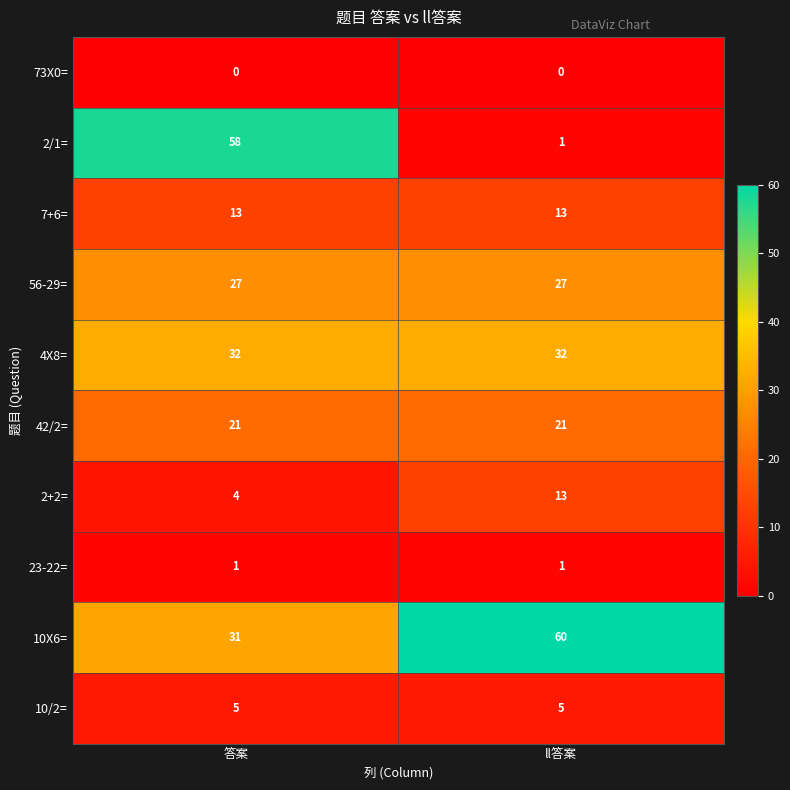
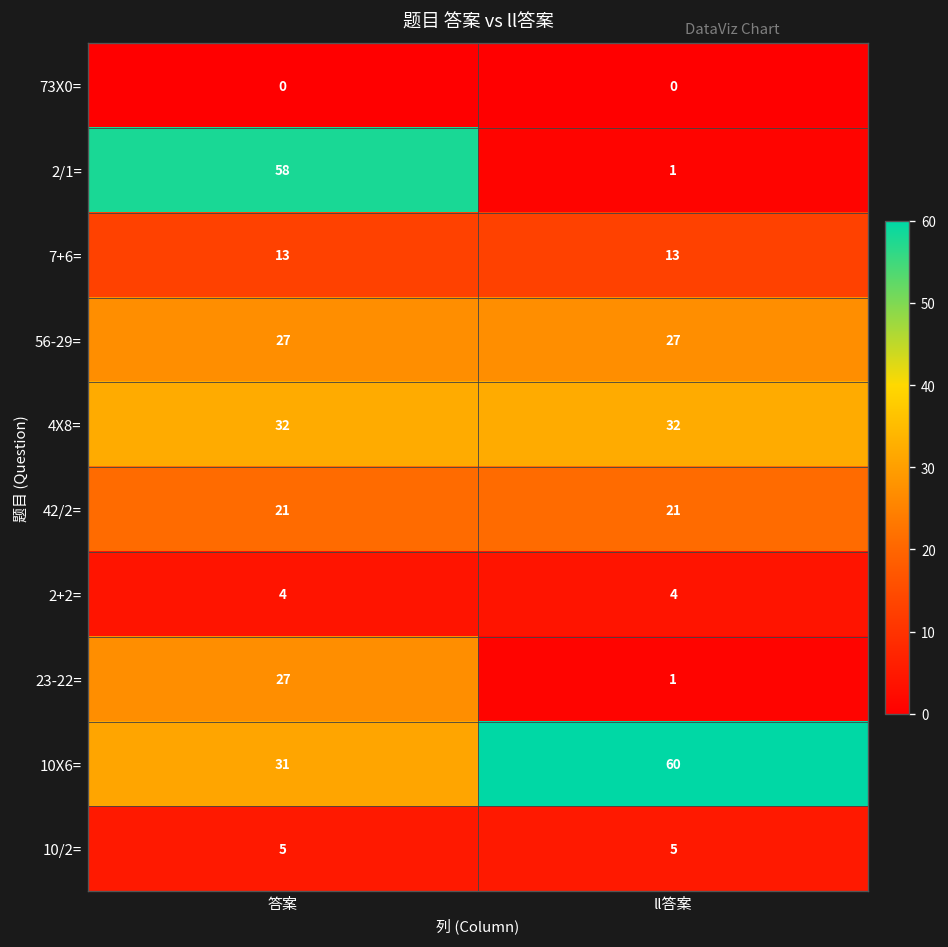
  {
    "73X0=": {
      "答案": 0,
      "ll答案": 0
    },
    "2/1=": {
      "答案": 58,
      "ll答案": 1
    },
    "7+6=": {
      "答案": 13,
      "ll答案": 13
    },
    "56-29=": {
      "答案": 27,
      "ll答案": 27
    },
    "4X8=": {
      "答案": 32,
      "ll答案": 32
    },
    "42/2=": {
      "答案": 21,
      "ll答案": 21
    },
    "2+2=": {
      "答案": 4,
-     "ll答案": 13
+     "ll答案": 4
    },
    "23-22=": {
-     "答案": 1,
+     "答案": 27,
      "ll答案": 1
    },
    "10X6=": {
      "答案": 31,
      "ll答案": 60
    },
    "10/2=": {
      "答案": 5,
      "ll答案": 5
    }
  }
